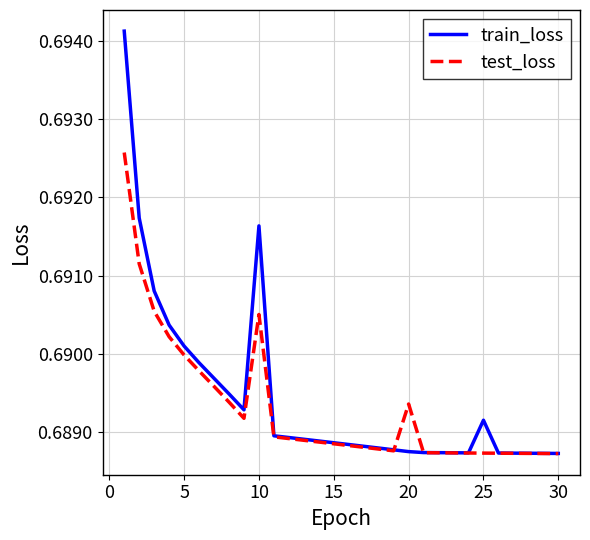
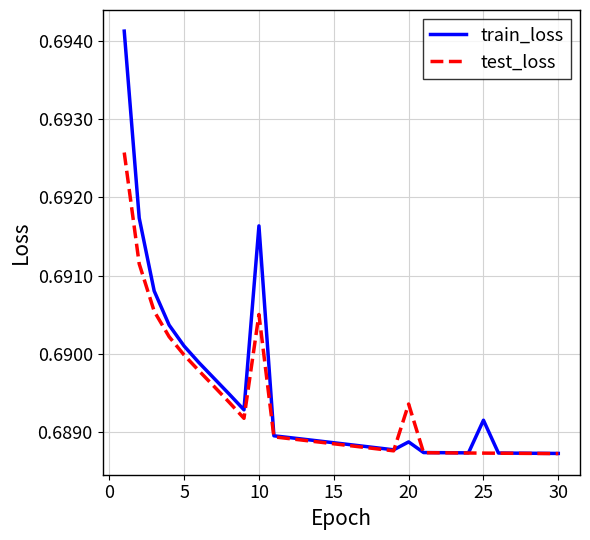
  {
    "train_loss": {
      "5": 0.6901,
      "10": 0.6916,
-     "20": 0.6888,
+     "20": 0.6889,
      "25": 0.6892
    },
    "test_loss": {
      "5": 0.6900,
      "10": 0.6905,
      "20": 0.6894,
      "25": 0.6887
    }
  }
